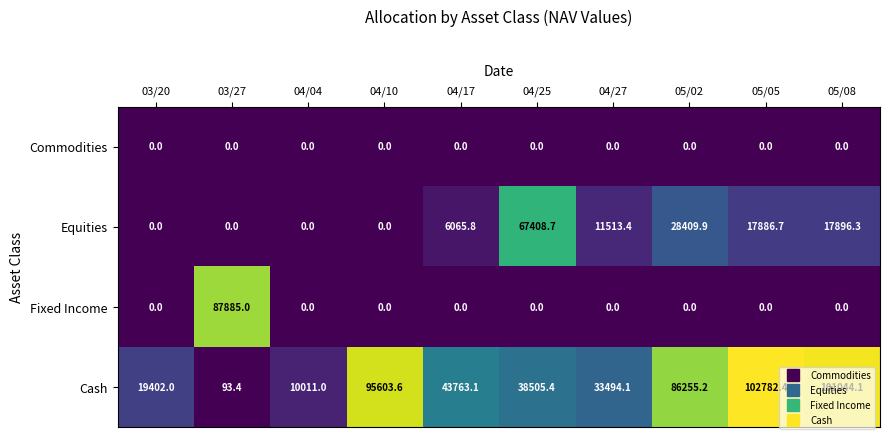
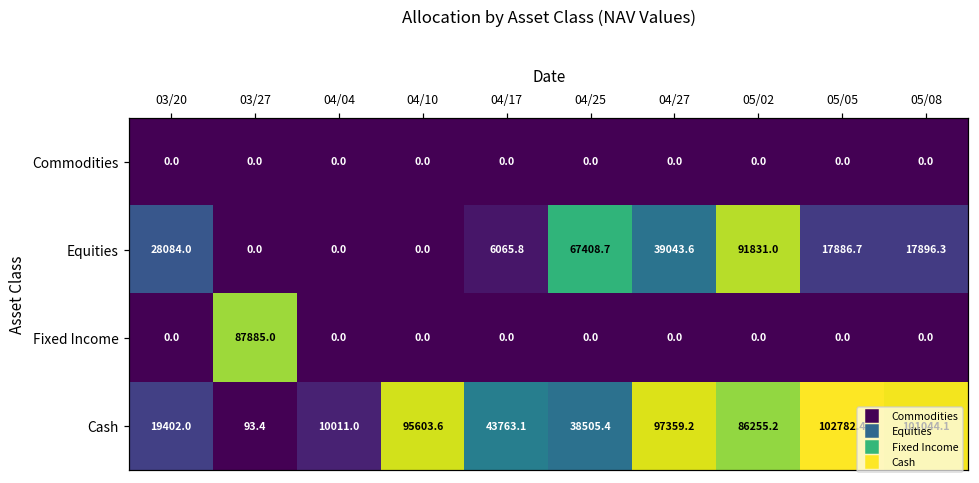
  {
    "Commodities": {
      "03/20": 0.0,
      "03/27": 0.0,
      "04/04": 0.0,
      "04/10": 0.0,
      "04/17": 0.0,
      "04/25": 0.0,
      "04/27": 0.0,
      "05/02": 0.0,
      "05/05": 0.0,
      "05/08": 0.0
    },
    "Equities": {
-     "03/20": 0.0,
+     "03/20": 28084.0,
      "03/27": 0.0,
      "04/04": 0.0,
      "04/10": 0.0,
      "04/17": 6065.8,
      "04/25": 67408.7,
-     "04/27": 11513.4,
-     "05/02": 28409.9,
+     "04/27": 39043.6,
+     "05/02": 91831.0,
      "05/05": 17886.7,
      "05/08": 17896.3
    },
    "Fixed Income": {
      "03/20": 0.0,
      "03/27": 87885.0,
      "04/04": 0.0,
      "04/10": 0.0,
      "04/17": 0.0,
      "04/25": 0.0,
      "04/27": 0.0,
      "05/02": 0.0,
      "05/05": 0.0,
      "05/08": 0.0
    },
    "Cash": {
      "03/20": 19402.0,
      "03/27": 93.4,
      "04/04": 10011.0,
      "04/10": 95603.6,
      "04/17": 43763.1,
      "04/25": 38505.4,
-     "04/27": 33494.1,
+     "04/27": 97359.2,
      "05/02": 86255.2
    }
  }
